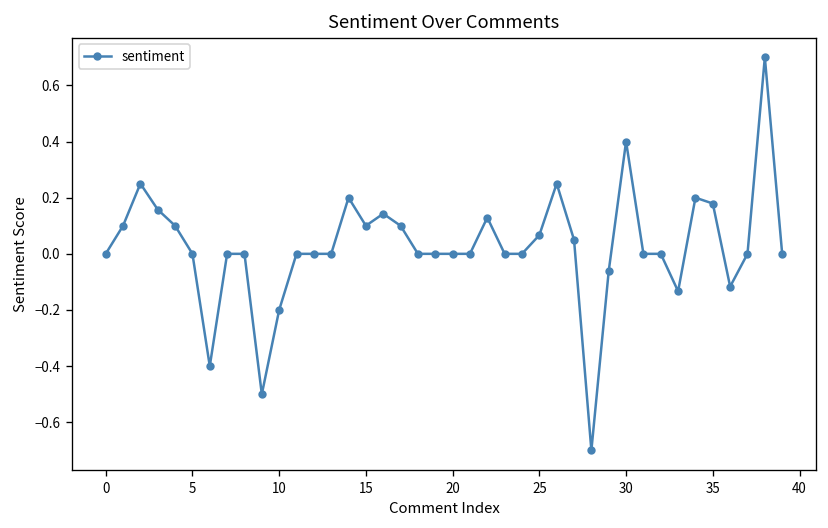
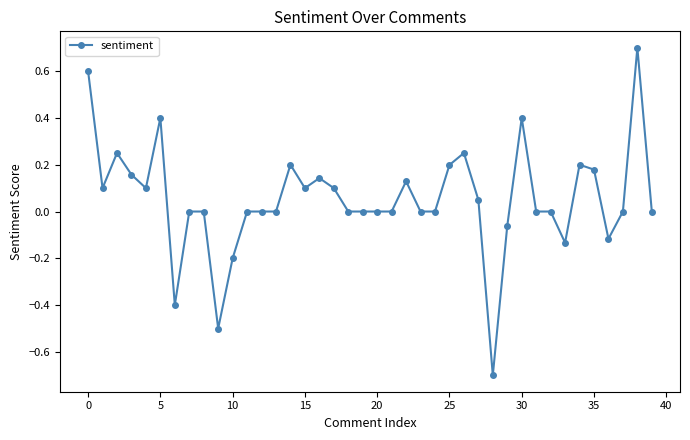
  {
-   "0": 0.0,
-   "5": 0.0,
+   "0": 0.6,
+   "5": 0.4,
    "10": -0.20,
    "15": 0.10,
    "20": 0.00,
-   "25": 0.07,
+   "25": 0.20,
    "30": 0.40,
    "35": 0.18
  }
